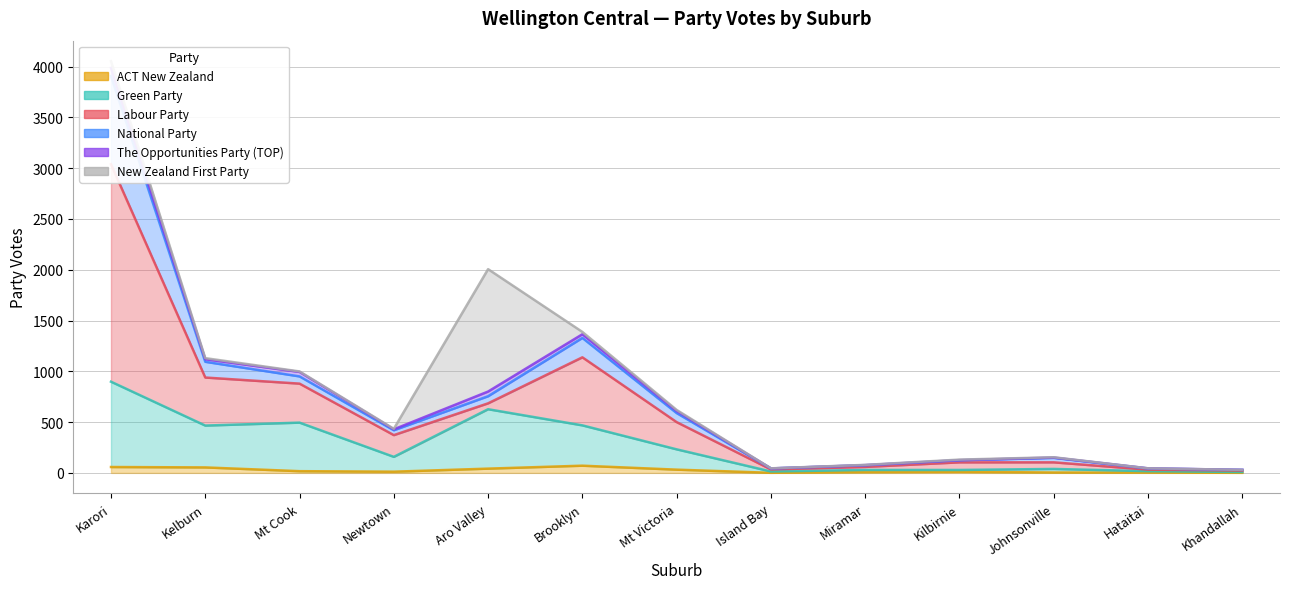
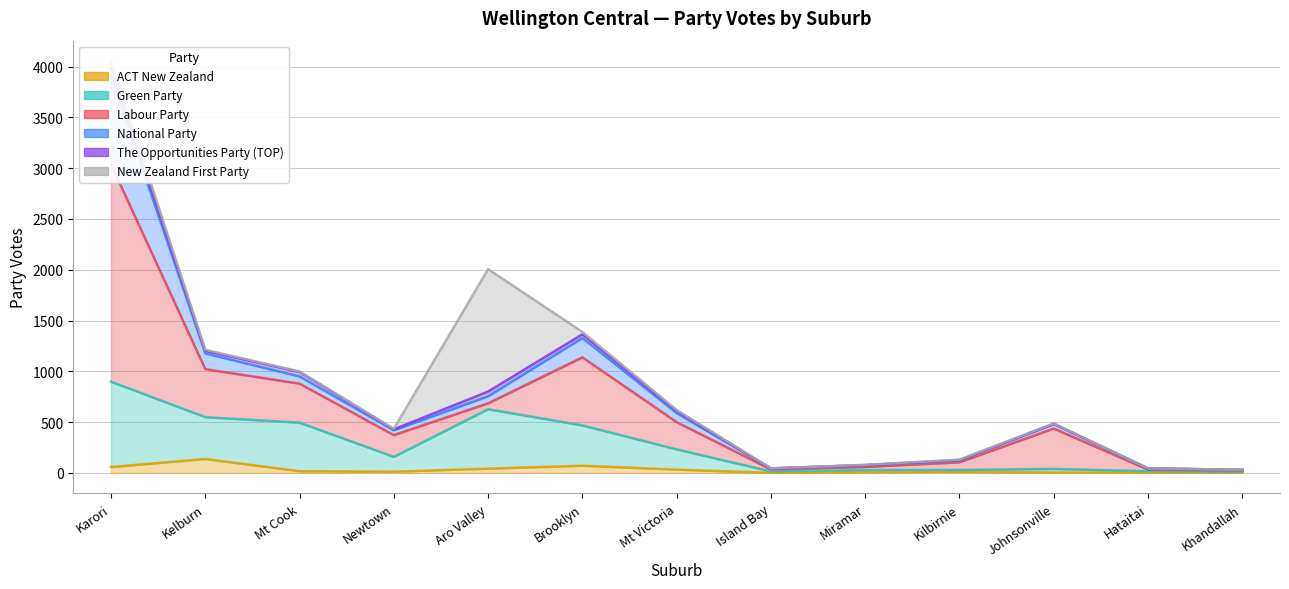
  {
    "ACT New Zealand": {
      "Karori": 60,
-     "Kelburn": 50,
+     "Kelburn": 140,
      "Mt Cook": 20,
      "Newtown": 10,
      "Aro Valley": 40,
      "Brooklyn": 70,
      "Mt Victoria": 30,
      "Johnsonville": 0
    },
    "Labour Party": {
      "Kelburn": 470,
      "Mt Cook": 380,
      "Newtown": 210,
      "Aro Valley": 60,
      "Brooklyn": 670,
      "Mt Victoria": 270,
-     "Johnsonville": 70
+     "Johnsonville": 400
    },
    "New Zealand First Party": {
      "Aro Valley": 1210
    }
  }
